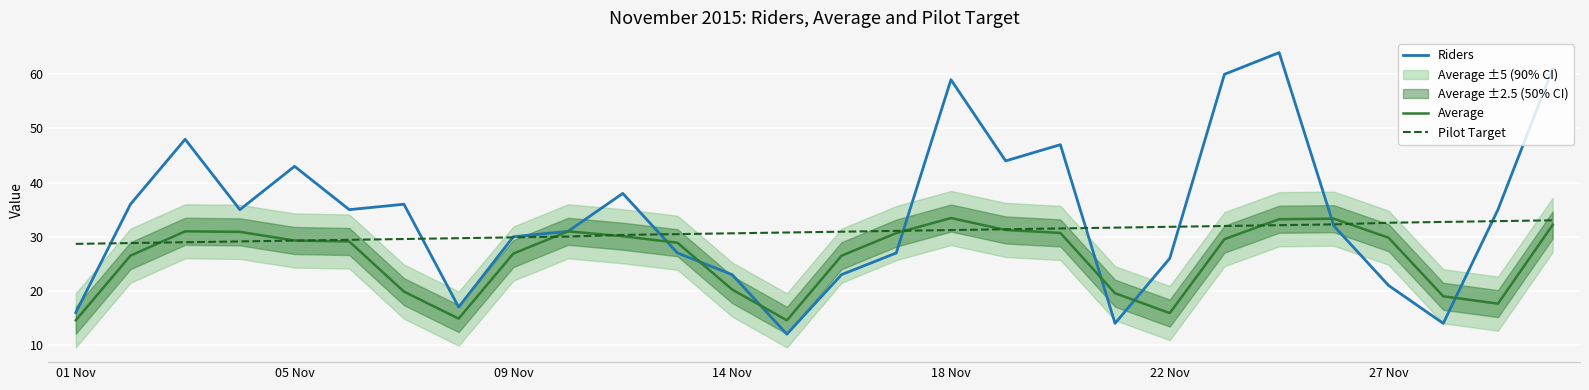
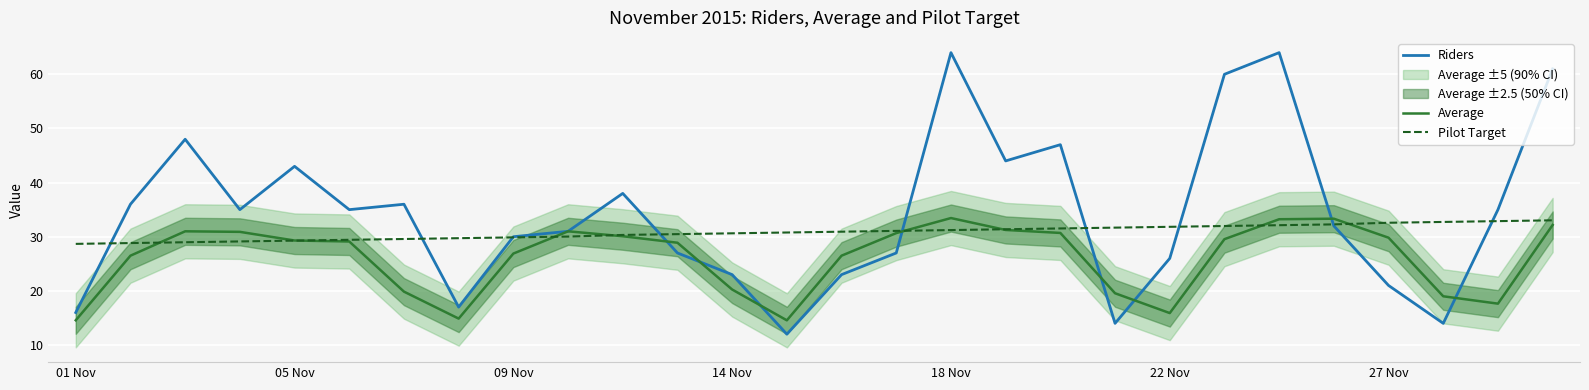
  {
    "Riders": {
      "01 Nov": 16,
      "05 Nov": 43,
-     "18 Nov": 59,
+     "18 Nov": 64,
      "22 Nov": 26,
      "27 Nov": 21
    }
  }
